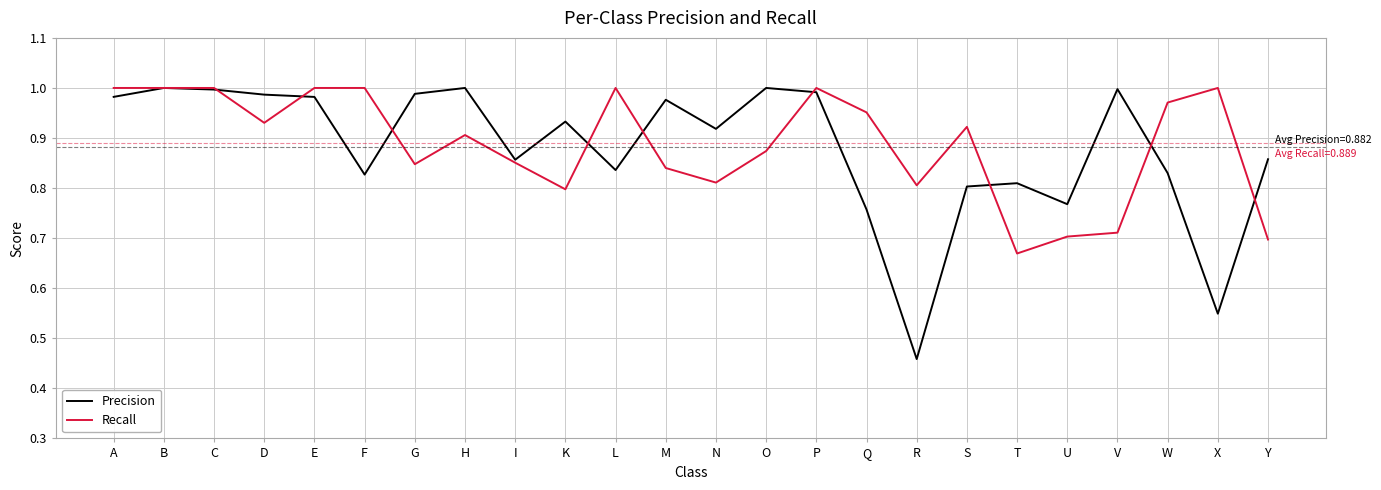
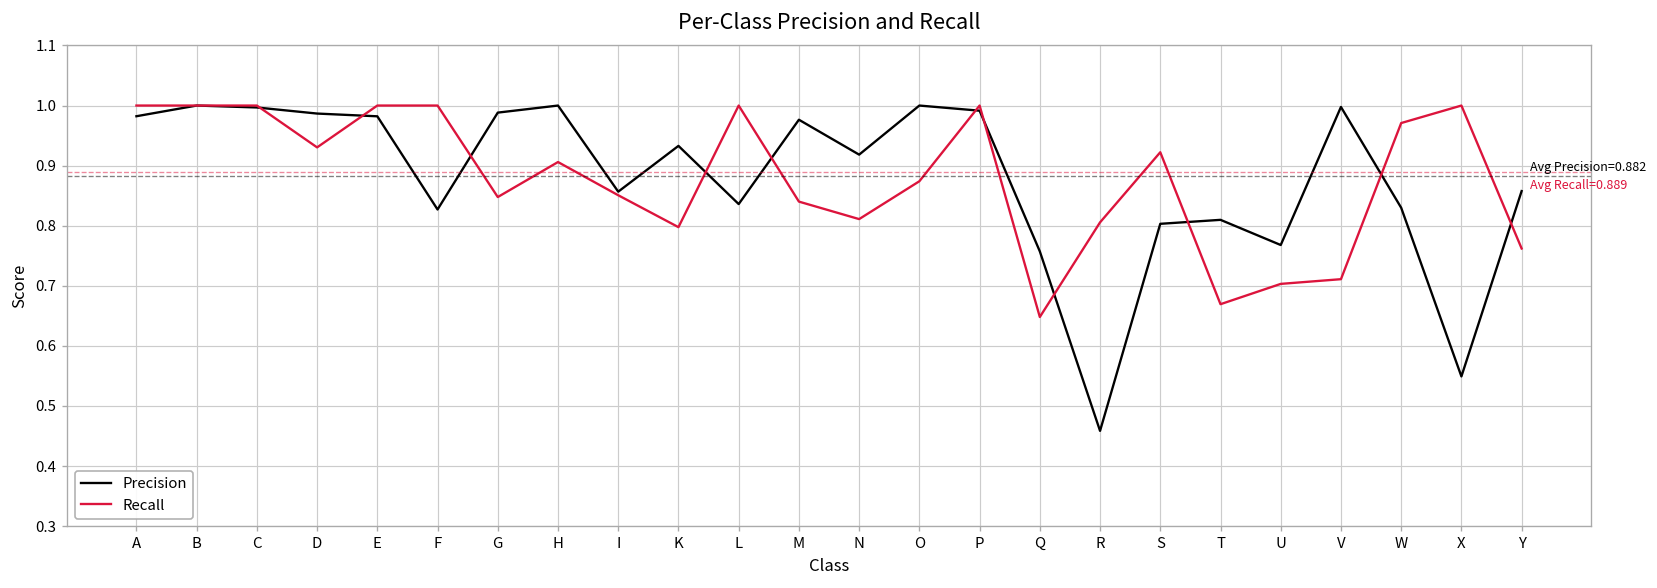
  {
    "Precision": {
      "A": 0.98,
      "D": 0.99,
      "E": 0.98,
      "F": 0.83,
      "G": 0.99,
      "H": 1.00,
      "I": 0.86,
      "K": 0.93,
      "L": 0.84,
      "M": 0.98,
      "N": 0.92,
      "O": 1.00,
      "P": 0.99,
      "Q": 0.76,
      "R": 0.46,
      "S": 0.80,
      "T": 0.81,
      "U": 0.77,
      "V": 1.00,
      "W": 0.83,
      "X": 0.55
    },
    "Recall": {
      "A": 1.00,
      "D": 0.93,
      "E": 1.00,
      "F": 1.00,
      "G": 0.85,
      "H": 0.91,
      "I": 0.85,
      "K": 0.80,
      "L": 1.00,
      "M": 0.84,
      "N": 0.81,
      "O": 0.87,
      "P": 1.00,
-     "Q": 0.95,
+     "Q": 0.65,
      "R": 0.81,
      "S": 0.92,
      "T": 0.67,
      "U": 0.70,
      "V": 0.71,
      "W": 0.97,
      "X": 1.00,
-     "Y": 0.70
+     "Y": 0.76
    }
  }
